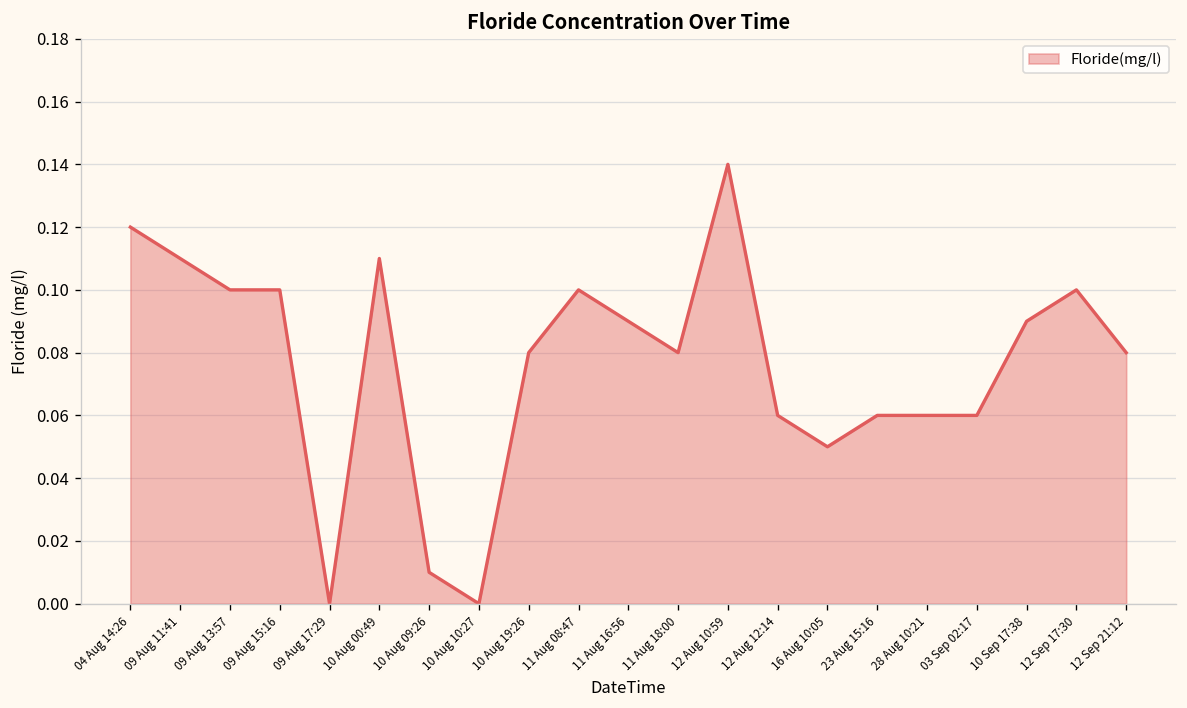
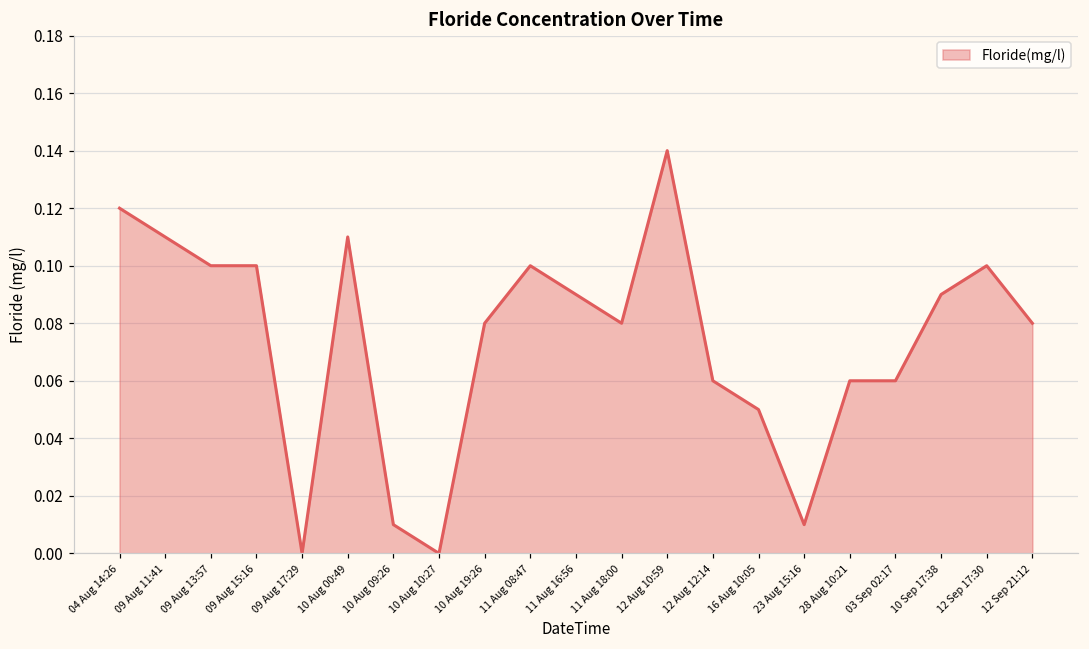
  {
    "04 Aug 14:26": 0.12,
    "09 Aug 11:41": 0.11,
    "09 Aug 13:57": 0.10,
    "09 Aug 15:16": 0.10,
    "09 Aug 17:29": 0.00,
    "10 Aug 00:49": 0.11,
    "10 Aug 09:26": 0.01,
    "10 Aug 10:27": 0.00,
    "10 Aug 19:26": 0.08,
    "11 Aug 08:47": 0.10,
    "11 Aug 16:56": 0.09,
    "11 Aug 18:00": 0.08,
    "12 Aug 10:59": 0.14,
    "12 Aug 12:14": 0.06,
    "16 Aug 10:05": 0.05,
-   "23 Aug 15:16": 0.06,
+   "23 Aug 15:16": 0.01,
    "28 Aug 10:21": 0.06,
    "03 Sep 02:17": 0.06,
    "10 Sep 17:38": 0.09,
    "12 Sep 17:30": 0.10,
    "12 Sep 21:12": 0.08
  }
